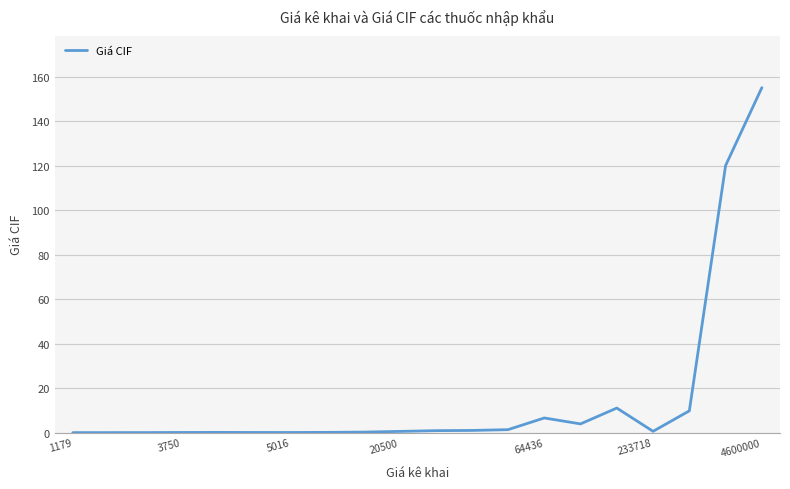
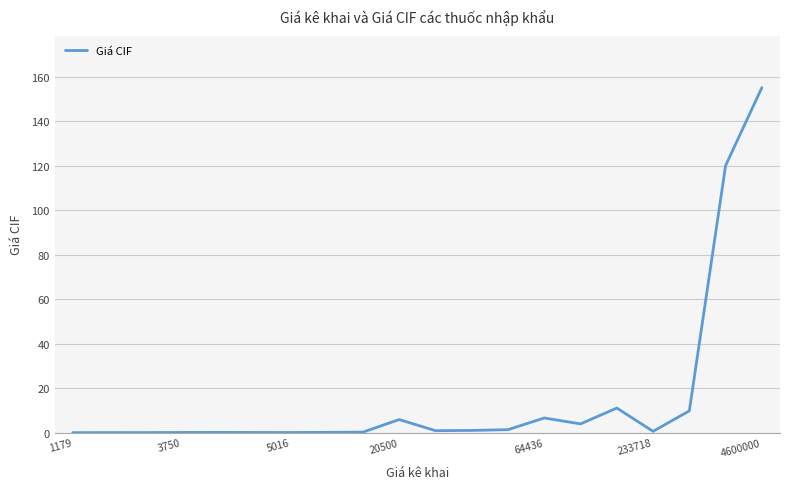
  {
    "1179": 0,
    "3750": 0,
    "5016": 0,
-   "20500": 1,
+   "20500": 6,
    "64436": 7,
    "233718": 1,
    "4600000": 155
  }
